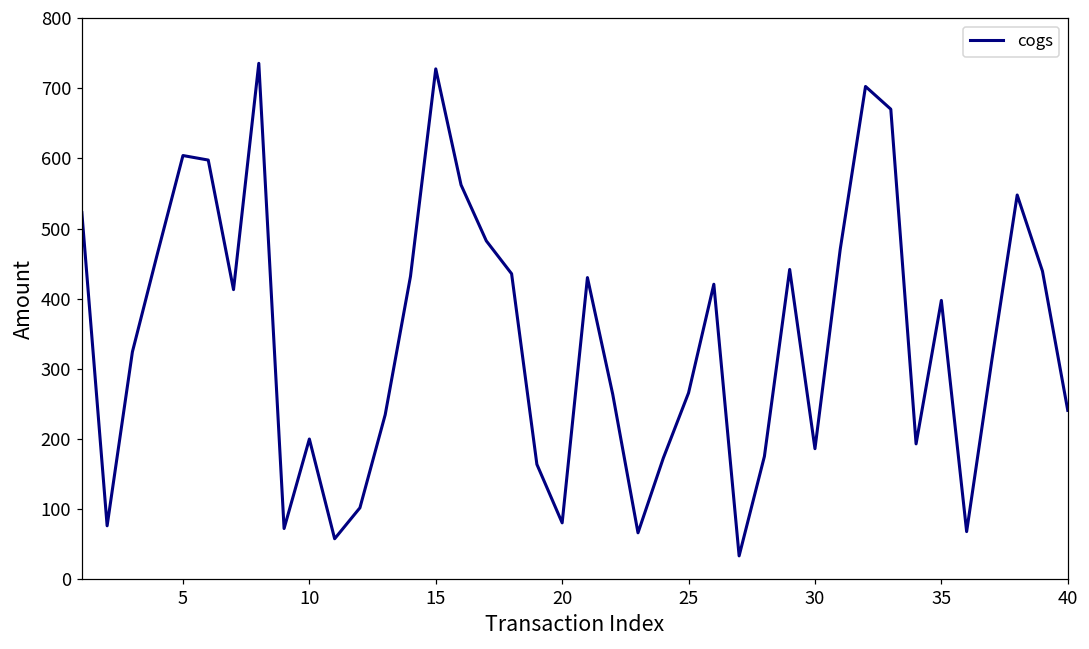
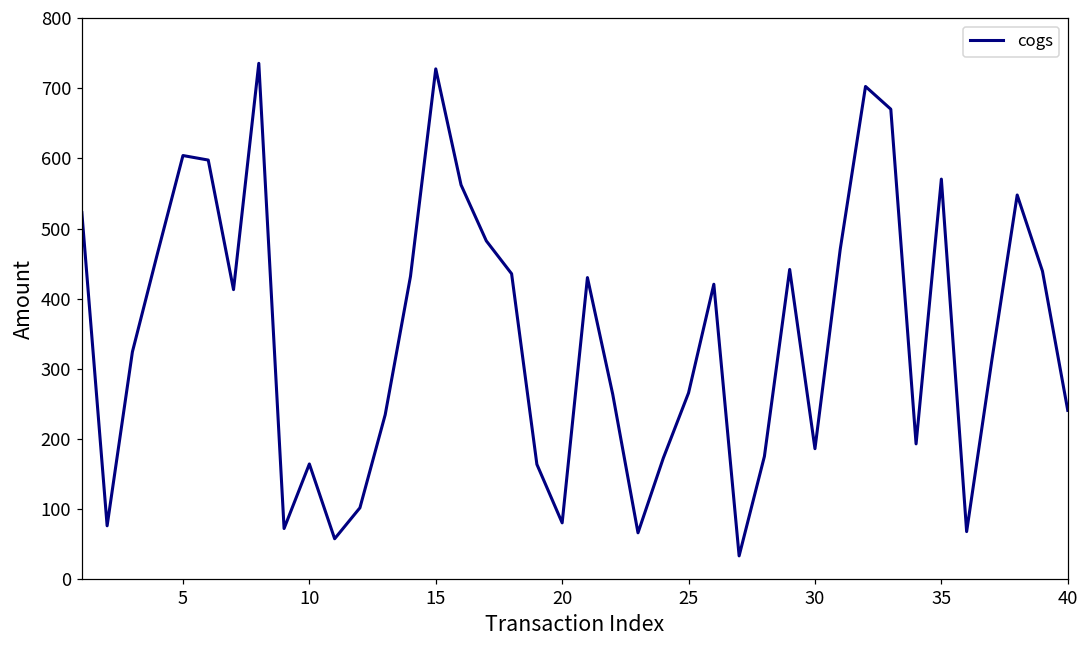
  {
    "5": 600,
-   "10": 200,
+   "10": 160,
    "15": 730,
    "20": 80,
    "25": 270,
    "30": 190,
-   "35": 400,
+   "35": 570,
    "40": 240
  }
